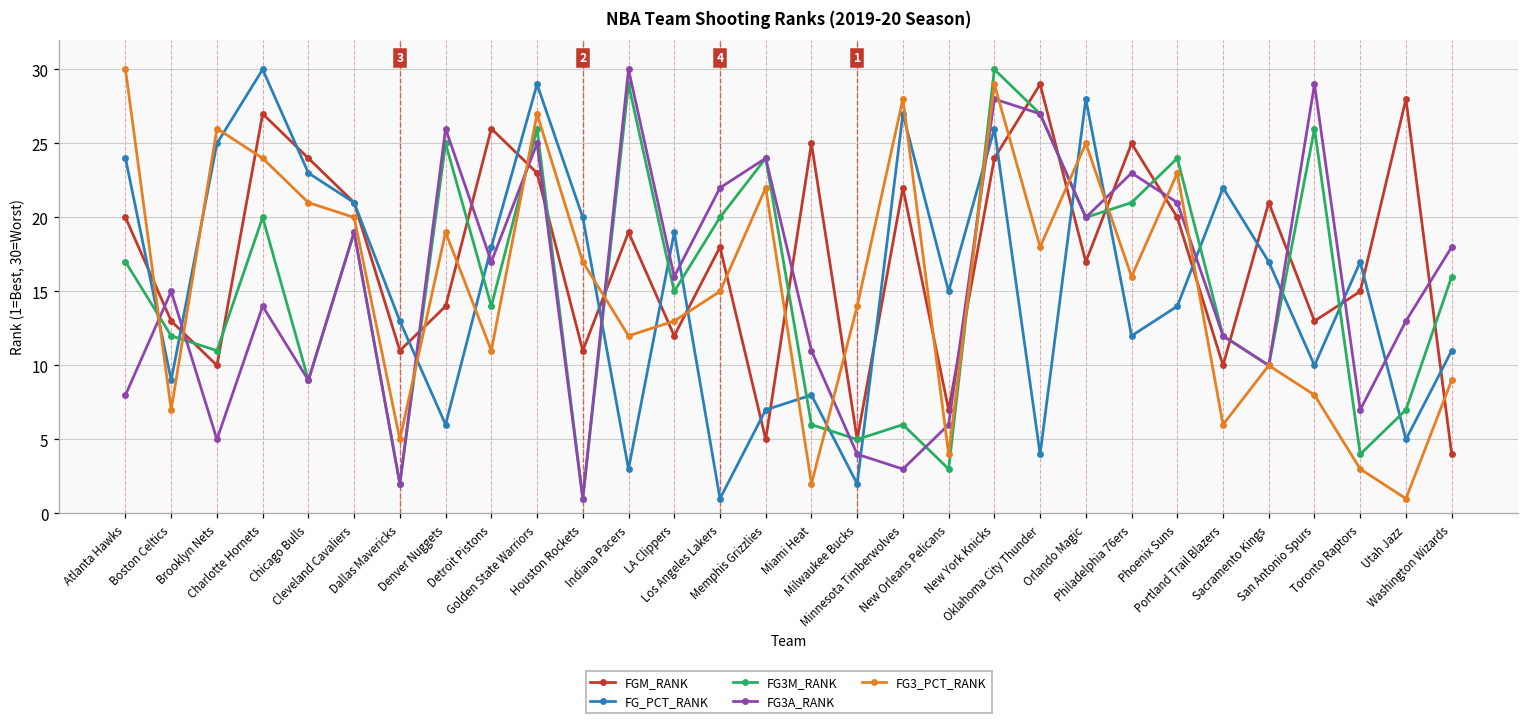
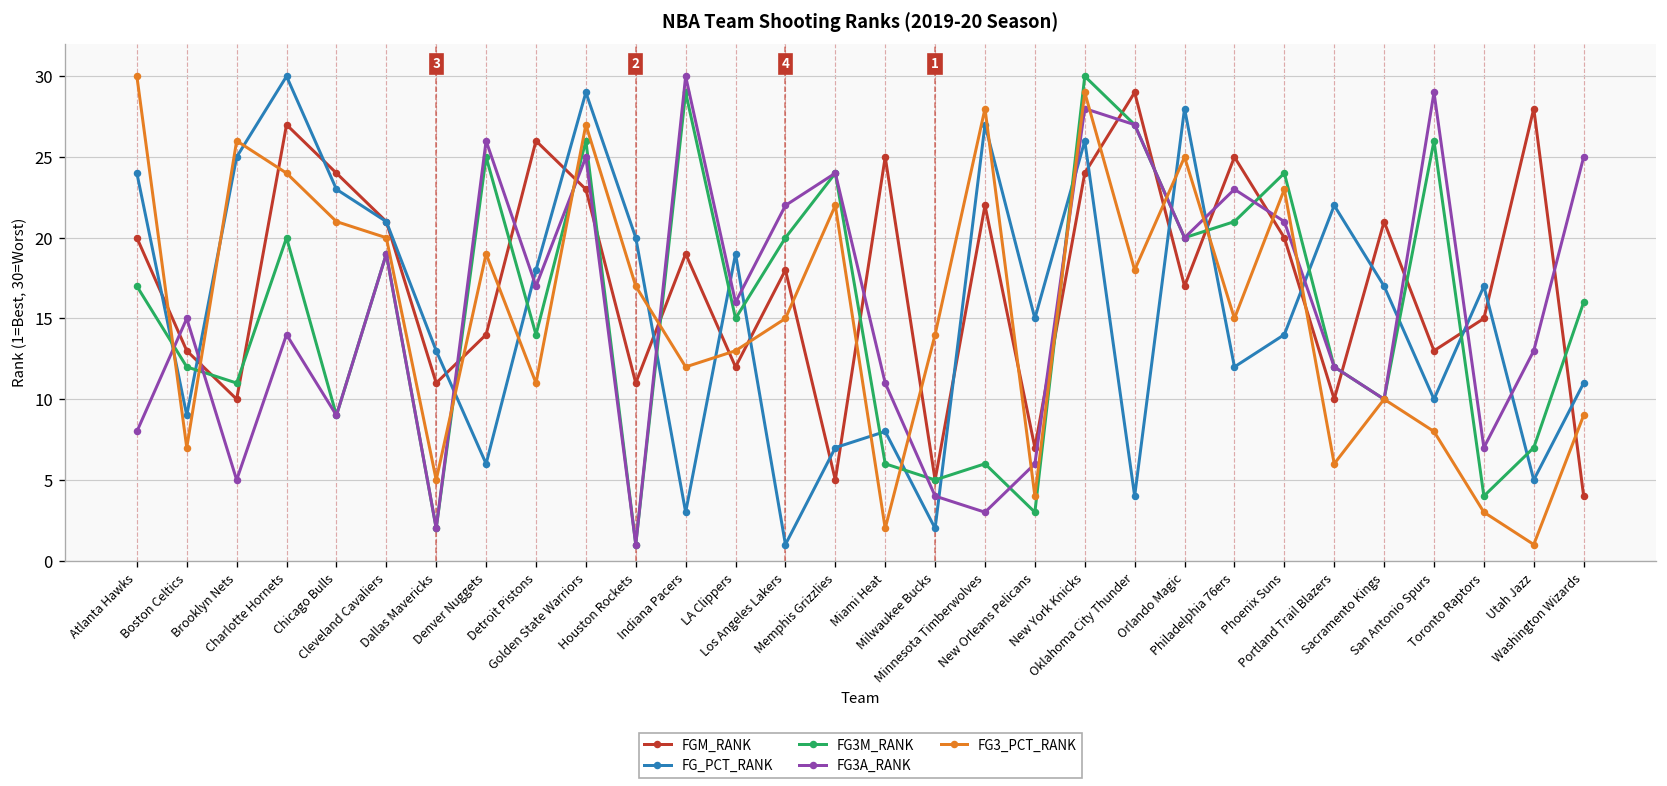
  {
    "FGM_RANK": {
      "Atlanta Hawks": 20,
      "Boston Celtics": 13,
      "Brooklyn Nets": 10,
      "Charlotte Hornets": 27,
      "Chicago Bulls": 24,
      "Dallas Mavericks": 11,
      "Denver Nuggets": 14,
      "Detroit Pistons": 26,
      "Golden State Warriors": 23,
      "Houston Rockets": 11,
      "Indiana Pacers": 19,
      "LA Clippers": 12,
      "Los Angeles Lakers": 18,
      "Memphis Grizzlies": 5,
      "Miami Heat": 25,
      "Minnesota Timberwolves": 22,
      "New Orleans Pelicans": 7,
      "New York Knicks": 24,
      "Oklahoma City Thunder": 29,
      "Orlando Magic": 17,
      "Philadelphia 76ers": 25,
      "Phoenix Suns": 20,
      "Portland Trail Blazers": 10,
      "Sacramento Kings": 21,
      "San Antonio Spurs": 13,
      "Toronto Raptors": 15,
      "Utah Jazz": 28,
      "Washington Wizards": 4
    },
    "FG_PCT_RANK": {
      "Atlanta Hawks": 24,
      "Boston Celtics": 9,
      "Brooklyn Nets": 25,
      "Charlotte Hornets": 30,
      "Chicago Bulls": 23,
      "Dallas Mavericks": 13,
      "Denver Nuggets": 6,
      "Detroit Pistons": 18,
      "Golden State Warriors": 29,
      "Houston Rockets": 20,
      "Indiana Pacers": 3,
      "LA Clippers": 19,
      "Los Angeles Lakers": 1,
      "Memphis Grizzlies": 7,
      "Miami Heat": 8,
      "Milwaukee Bucks": 2,
      "Minnesota Timberwolves": 27,
      "New Orleans Pelicans": 15,
      "New York Knicks": 26,
      "Oklahoma City Thunder": 4,
      "Orlando Magic": 28,
      "Philadelphia 76ers": 12,
      "Phoenix Suns": 14,
      "Portland Trail Blazers": 22,
      "Sacramento Kings": 17,
      "San Antonio Spurs": 10,
      "Toronto Raptors": 17,
      "Utah Jazz": 5,
      "Washington Wizards": 11
    },
    "FG3M_RANK": {
      "Atlanta Hawks": 17,
      "Boston Celtics": 12,
      "Brooklyn Nets": 11,
      "Charlotte Hornets": 20,
      "Denver Nuggets": 25,
      "Detroit Pistons": 14,
      "Golden State Warriors": 26,
      "Indiana Pacers": 29,
      "LA Clippers": 15,
      "Los Angeles Lakers": 20,
      "Miami Heat": 6,
      "Minnesota Timberwolves": 6,
      "New Orleans Pelicans": 3,
      "New York Knicks": 30,
      "Philadelphia 76ers": 21,
      "Phoenix Suns": 24,
      "San Antonio Spurs": 26,
      "Toronto Raptors": 4,
      "Utah Jazz": 7,
      "Washington Wizards": 16
    },
    "FG3A_RANK": {
      "Atlanta Hawks": 8,
      "Boston Celtics": 15,
      "Brooklyn Nets": 5,
      "Charlotte Hornets": 14,
      "Denver Nuggets": 26,
      "Detroit Pistons": 17,
      "Golden State Warriors": 25,
      "Indiana Pacers": 30,
      "LA Clippers": 16,
      "Los Angeles Lakers": 22,
      "Miami Heat": 11,
      "Milwaukee Bucks": 4,
      "Minnesota Timberwolves": 3,
      "New Orleans Pelicans": 6,
      "New York Knicks": 28,
      "Philadelphia 76ers": 23,
      "Phoenix Suns": 21,
      "San Antonio Spurs": 29,
      "Toronto Raptors": 7,
      "Utah Jazz": 13,
-     "Washington Wizards": 18
+     "Washington Wizards": 25
    },
    "FG3_PCT_RANK": {
      "Atlanta Hawks": 30,
      "Boston Celtics": 7,
      "Brooklyn Nets": 26,
      "Charlotte Hornets": 24,
      "Chicago Bulls": 21,
      "Cleveland Cavaliers": 20,
      "Dallas Mavericks": 5,
      "Denver Nuggets": 19,
      "Detroit Pistons": 11,
      "Golden State Warriors": 27,
      "Houston Rockets": 17,
      "Indiana Pacers": 12,
      "LA Clippers": 13,
      "Los Angeles Lakers": 15,
      "Memphis Grizzlies": 22,
      "Miami Heat": 2,
      "Milwaukee Bucks": 14,
      "Minnesota Timberwolves": 28,
      "New Orleans Pelicans": 4,
      "New York Knicks": 29,
      "Oklahoma City Thunder": 18,
      "Orlando Magic": 25,
-     "Philadelphia 76ers": 16,
+     "Philadelphia 76ers": 15,
      "Phoenix Suns": 23,
      "Portland Trail Blazers": 6,
      "San Antonio Spurs": 8,
      "Toronto Raptors": 3,
      "Utah Jazz": 1,
      "Washington Wizards": 9
    }
  }
